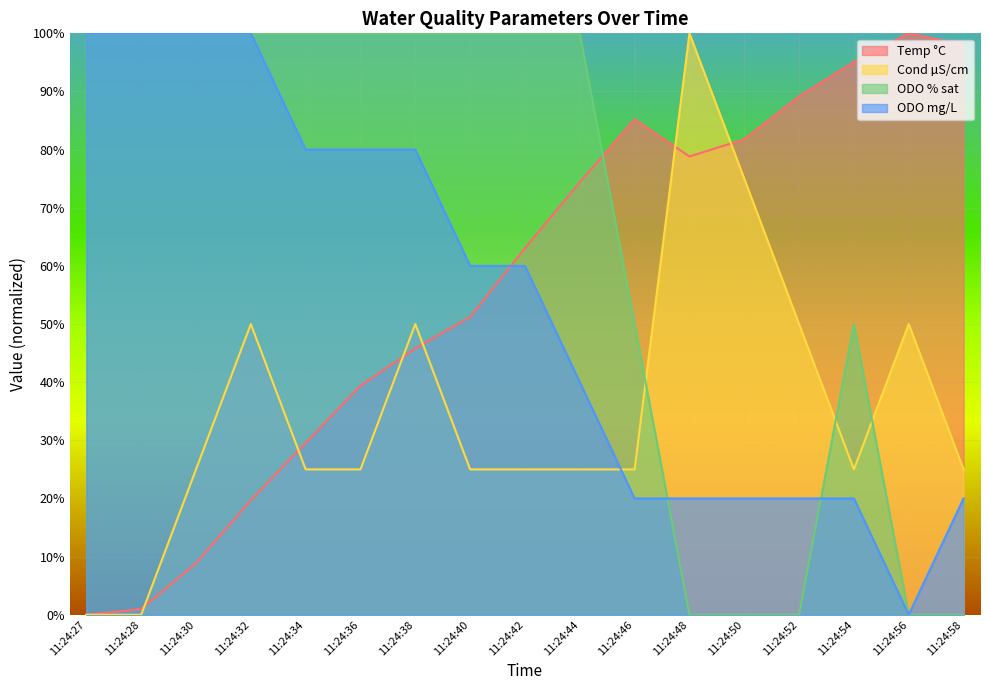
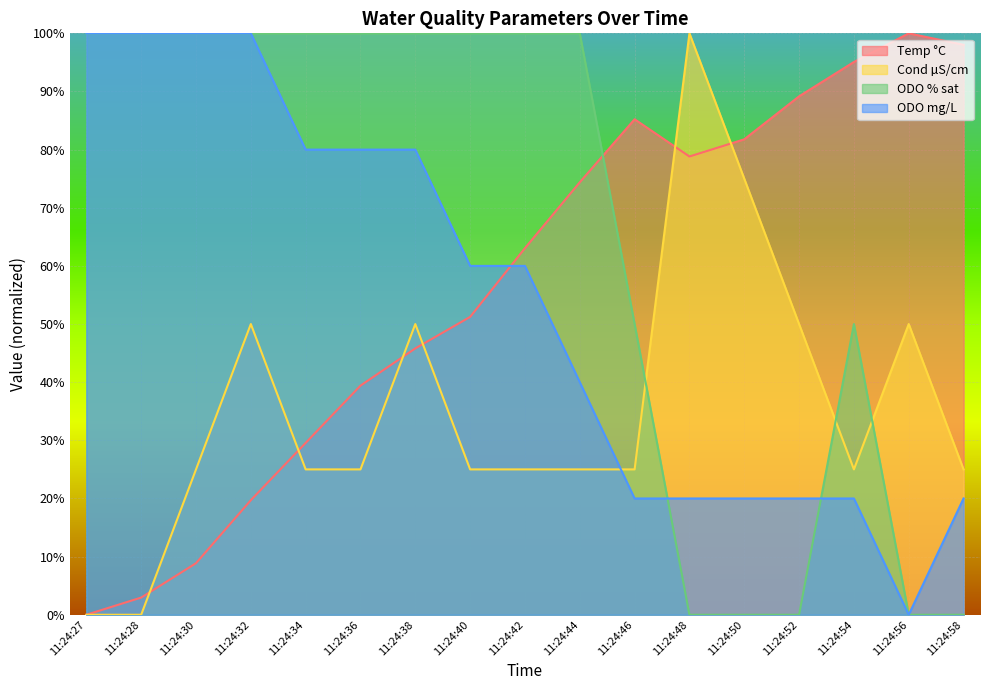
  {
    "Temp °C": {
-     "11:24:28": "1%",
+     "11:24:28": "3%",
      "11:24:30": "9%",
      "11:24:32": "20%",
      "11:24:34": "30%",
      "11:24:36": "39%",
      "11:24:38": "46%",
      "11:24:40": "51%",
      "11:24:42": "63%",
      "11:24:44": "74%",
      "11:24:46": "85%",
      "11:24:48": "79%",
      "11:24:50": "82%",
      "11:24:52": "89%",
      "11:24:54": "95%",
      "11:24:56": "100%"
    },
    "Cond µS/cm": {
      "11:24:28": "0%",
      "11:24:30": "25%",
      "11:24:32": "50%",
      "11:24:34": "25%",
      "11:24:36": "25%",
      "11:24:38": "50%",
      "11:24:40": "25%",
      "11:24:42": "25%",
      "11:24:44": "25%",
      "11:24:46": "25%",
      "11:24:48": "100%",
      "11:24:50": "75%",
      "11:24:52": "50%",
      "11:24:54": "25%",
      "11:24:56": "50%",
      "11:24:58": "25%"
    },
    "ODO % sat": {
      "11:24:34": "100%",
      "11:24:36": "100%",
      "11:24:38": "100%",
      "11:24:40": "100%",
      "11:24:42": "100%",
      "11:24:44": "100%",
      "11:24:46": "50%",
      "11:24:48": "0%",
      "11:24:50": "0%",
      "11:24:52": "0%",
      "11:24:54": "50%",
      "11:24:58": "0%"
    },
    "ODO mg/L": {
      "11:24:34": "80%",
      "11:24:36": "80%",
      "11:24:38": "80%",
      "11:24:40": "60%",
      "11:24:42": "60%",
      "11:24:44": "40%",
      "11:24:46": "20%",
      "11:24:48": "20%",
      "11:24:50": "20%",
      "11:24:52": "20%",
      "11:24:54": "20%",
      "11:24:58": "20%"
    }
  }
